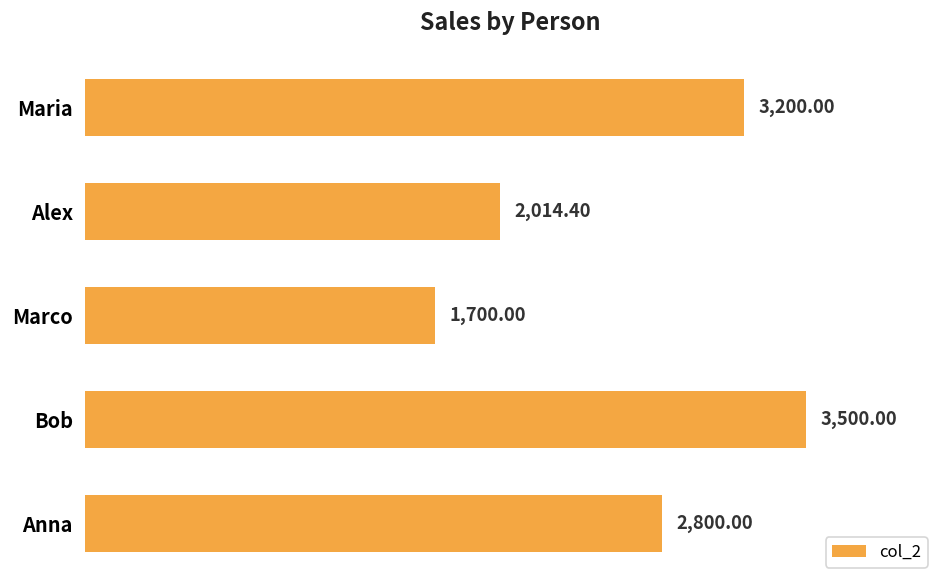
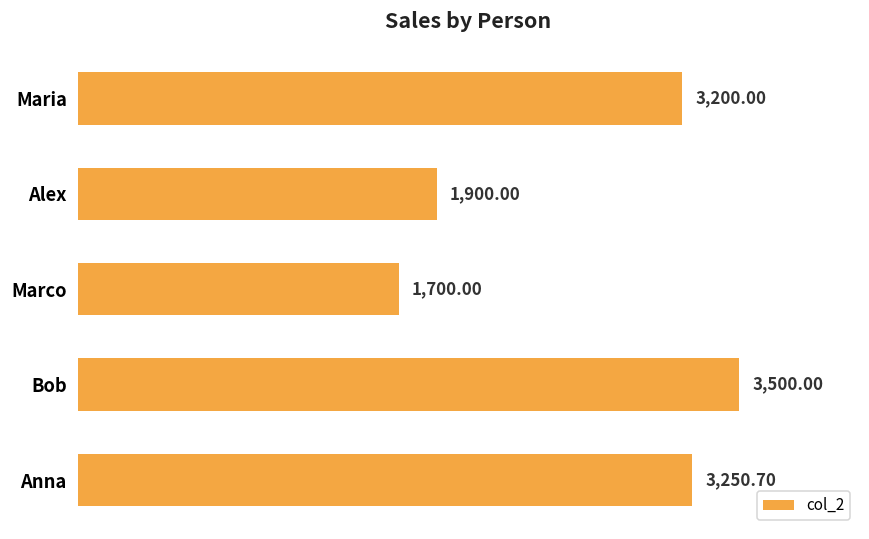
  {
    "Maria": "3,200.00",
-   "Alex": "2,014.40",
+   "Alex": "1,900.00",
    "Marco": "1,700.00",
    "Bob": "3,500.00",
-   "Anna": "2,800.00"
+   "Anna": "3,250.70"
  }
